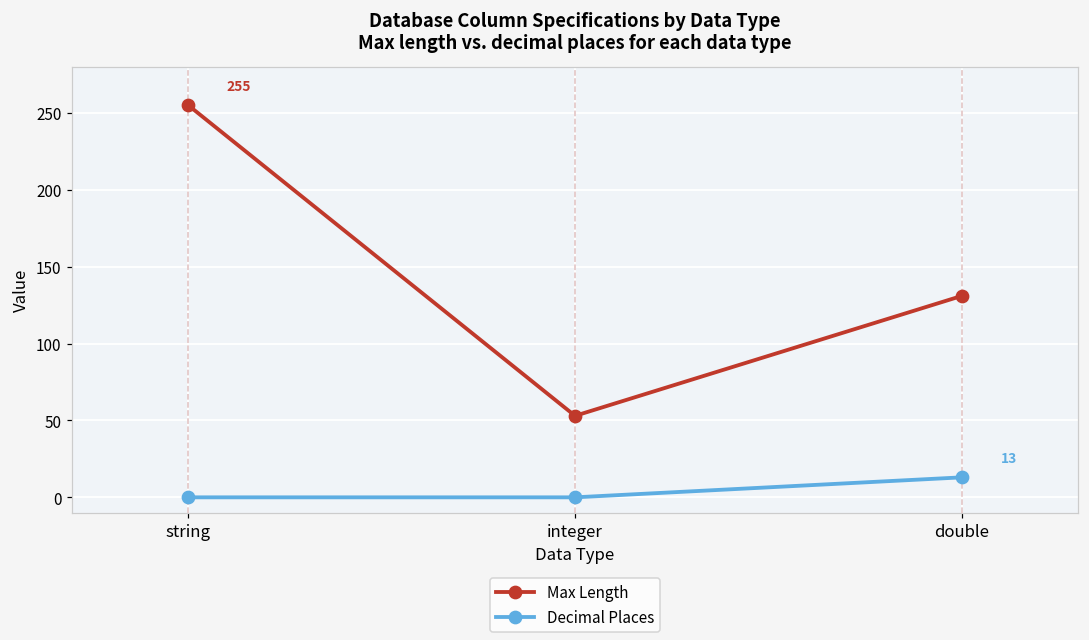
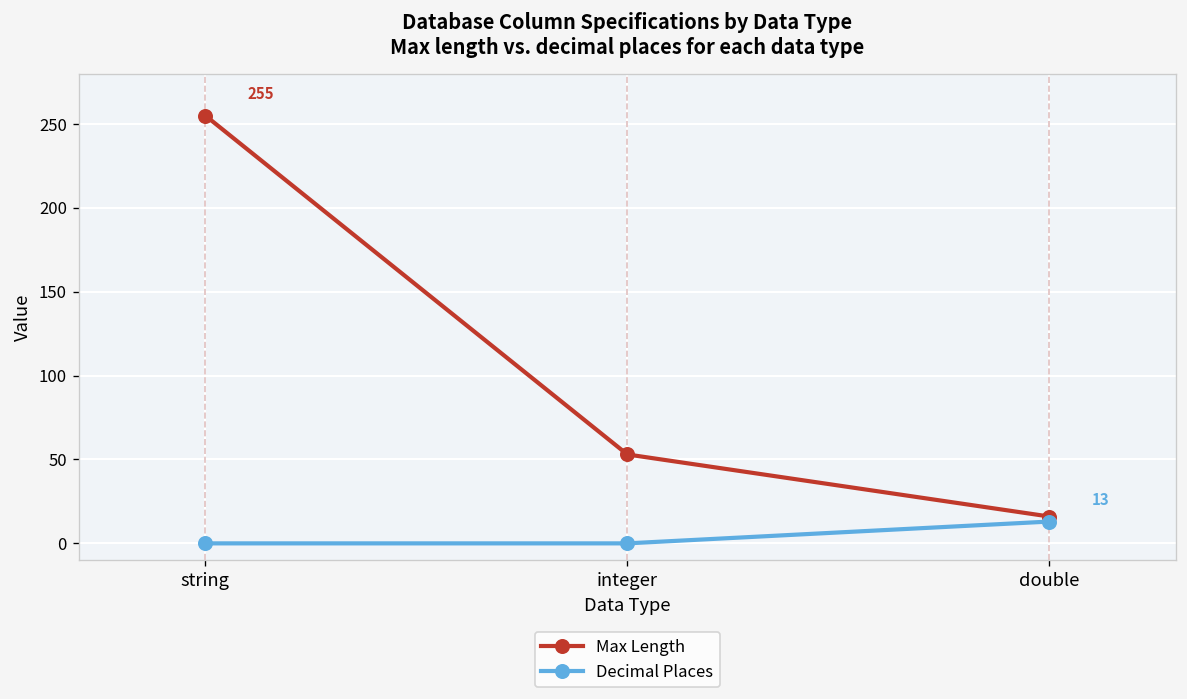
  {
    "Max Length": {
      "string": 255,
      "integer": 53,
-     "double": 131
+     "double": 16
    },
    "Decimal Places": {
      "string": 0,
      "integer": 0,
      "double": 13
    }
  }
